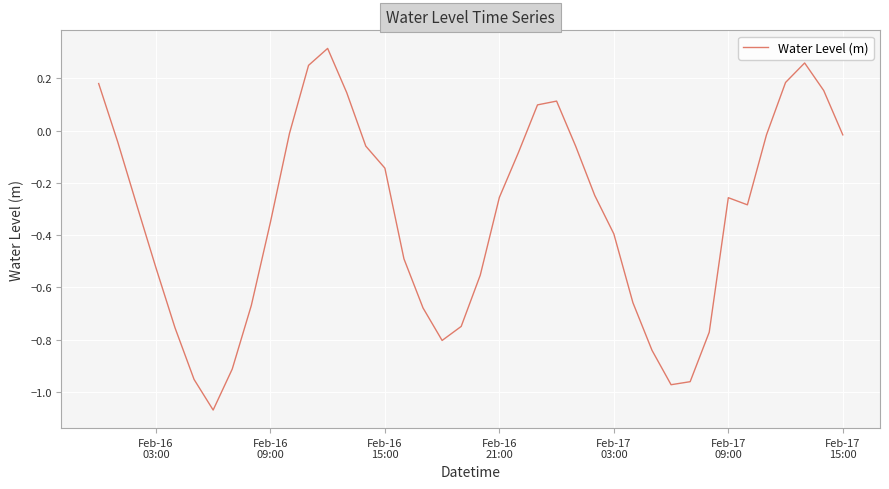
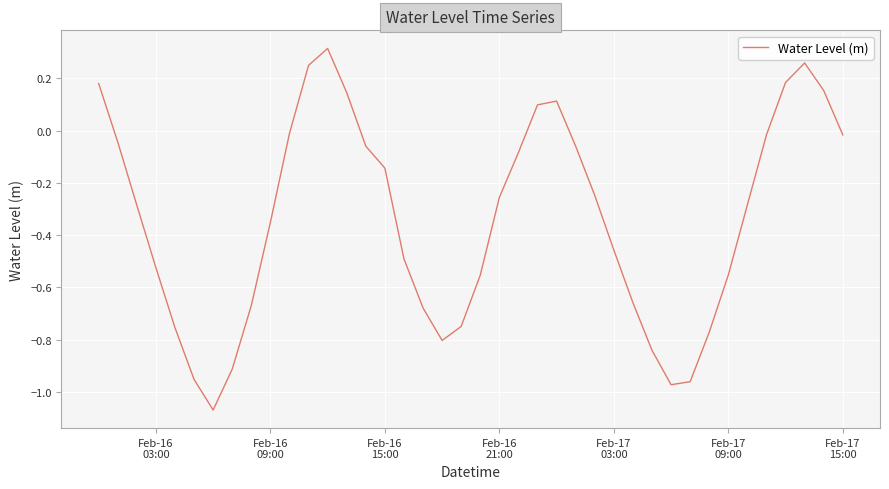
  {
    "Feb-16 03:00": -0.52,
    "Feb-16 09:00": -0.35,
    "Feb-16 15:00": -0.14,
    "Feb-16 21:00": -0.26,
-   "Feb-17 03:00": -0.40,
-   "Feb-17 09:00": -0.26,
+   "Feb-17 03:00": -0.46,
+   "Feb-17 09:00": -0.55,
    "Feb-17 15:00": -0.02
  }
